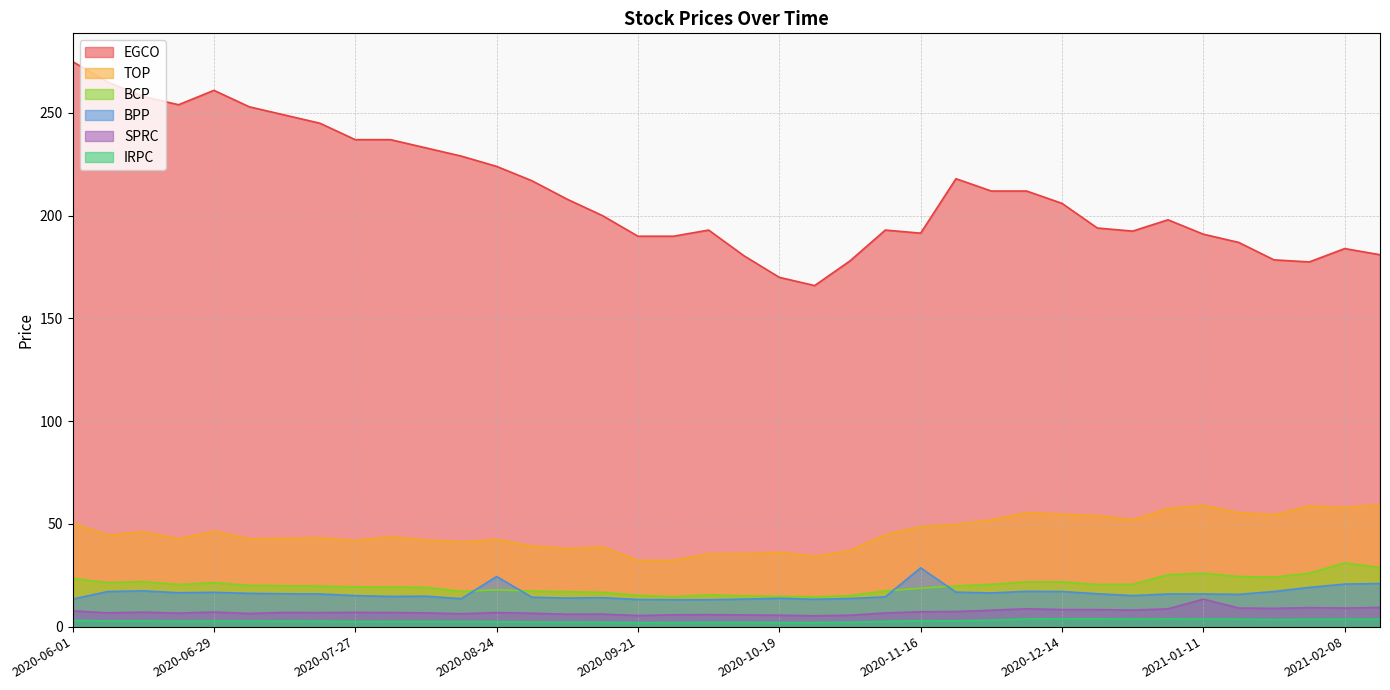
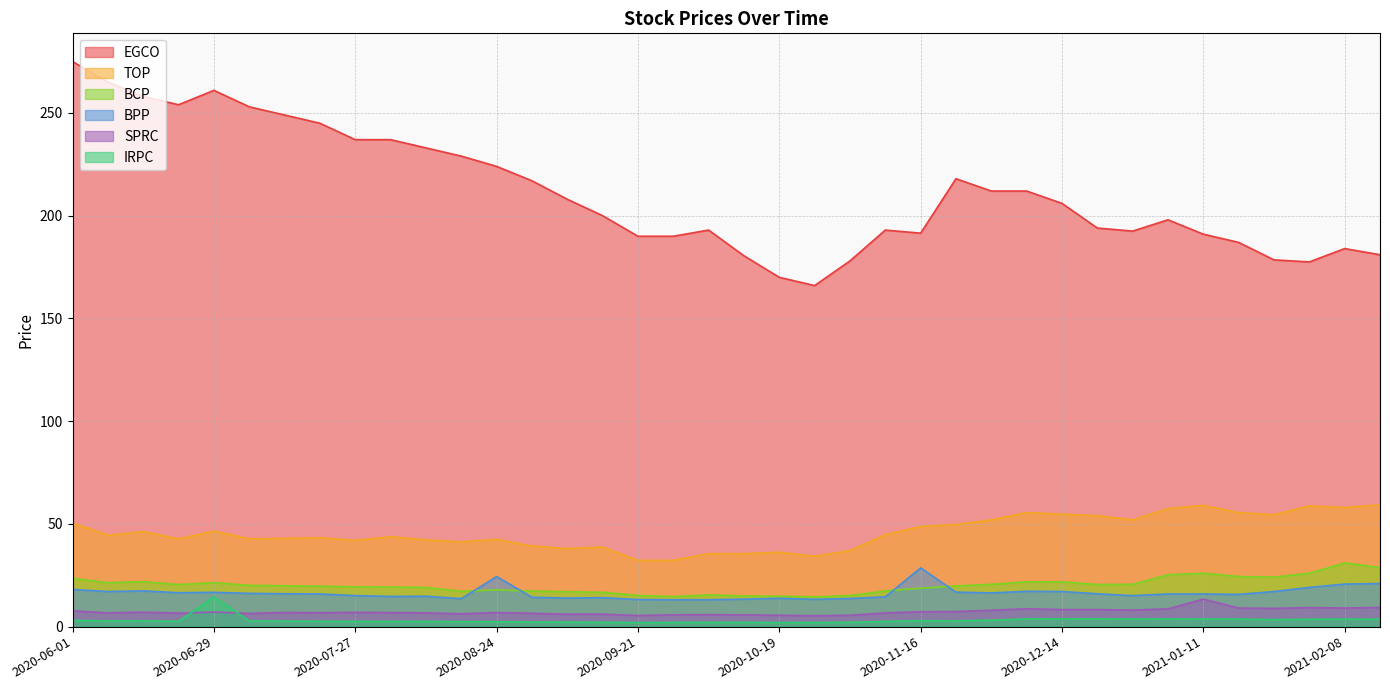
  {
    "EGCO": {
      "2020-06-01": 275,
      "2020-06-29": 261,
      "2020-07-27": 237,
      "2020-08-24": 224,
      "2020-09-21": 190,
      "2020-10-19": 170,
      "2020-11-16": 192,
      "2020-12-14": 206,
      "2021-01-11": 191,
      "2021-02-08": 184
    },
    "TOP": {
      "2020-06-01": 51,
      "2020-06-29": 47,
      "2020-07-27": 42,
      "2020-08-24": 43,
      "2020-09-21": 32,
      "2020-10-19": 36,
      "2020-11-16": 49,
      "2020-12-14": 55,
      "2021-01-11": 59,
      "2021-02-08": 58
    },
    "BCP": {
      "2020-06-01": 24,
      "2020-06-29": 21,
      "2020-07-27": 19,
      "2020-08-24": 18,
      "2020-09-21": 15,
      "2020-11-16": 19,
      "2020-12-14": 22,
      "2021-01-11": 26,
      "2021-02-08": 31
    },
    "BPP": {
-     "2020-06-01": 13,
+     "2020-06-01": 18,
      "2020-06-29": 17,
      "2020-07-27": 15,
      "2020-08-24": 24,
      "2020-09-21": 13,
      "2020-11-16": 29,
      "2020-12-14": 17,
      "2021-01-11": 16,
      "2021-02-08": 21
    },
    "SPRC": {
      "2020-06-01": 8,
      "2020-06-29": 7,
      "2020-07-27": 7,
      "2020-08-24": 7,
      "2020-09-21": 5,
      "2020-10-19": 6,
      "2020-11-16": 7,
      "2020-12-14": 8,
      "2021-01-11": 13,
      "2021-02-08": 9
    },
    "IRPC": {
      "2020-06-01": 3,
-     "2020-06-29": 3,
+     "2020-06-29": 15,
      "2020-07-27": 3,
      "2020-08-24": 2,
      "2020-09-21": 2,
      "2020-10-19": 2,
      "2020-11-16": 3,
      "2020-12-14": 4,
      "2021-01-11": 4,
      "2021-02-08": 4
    }
  }
